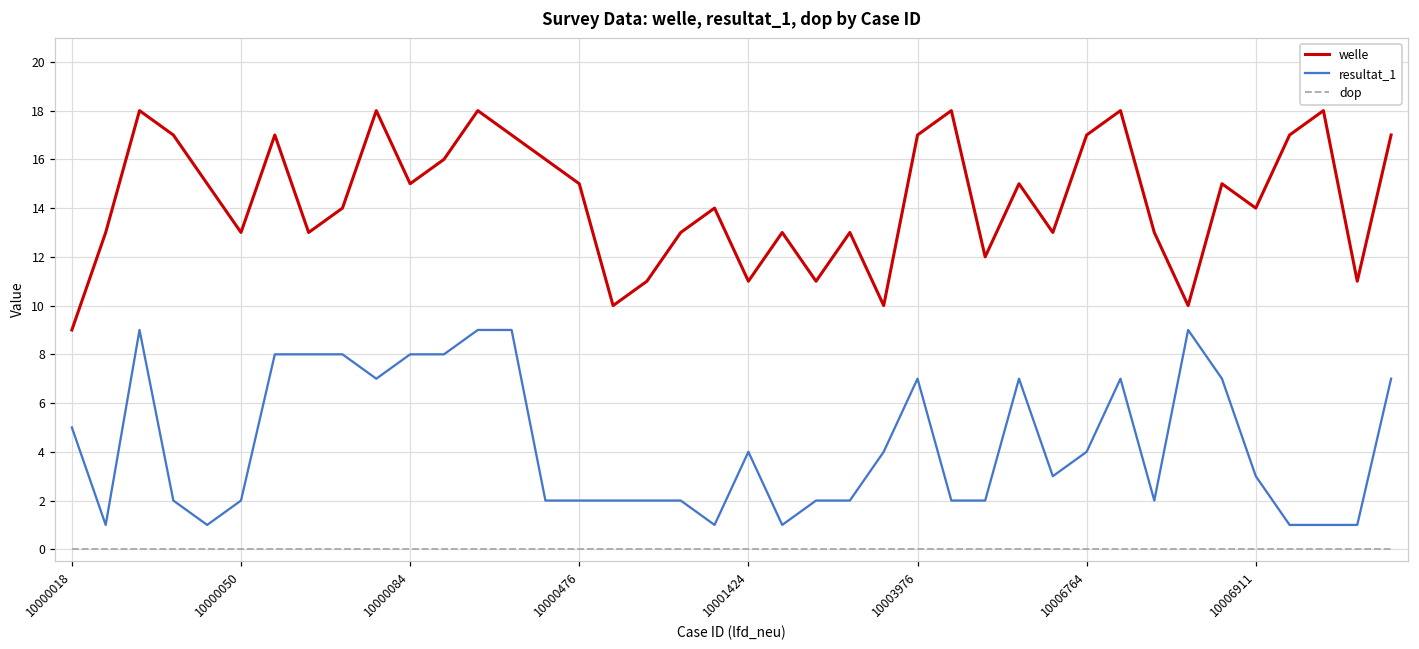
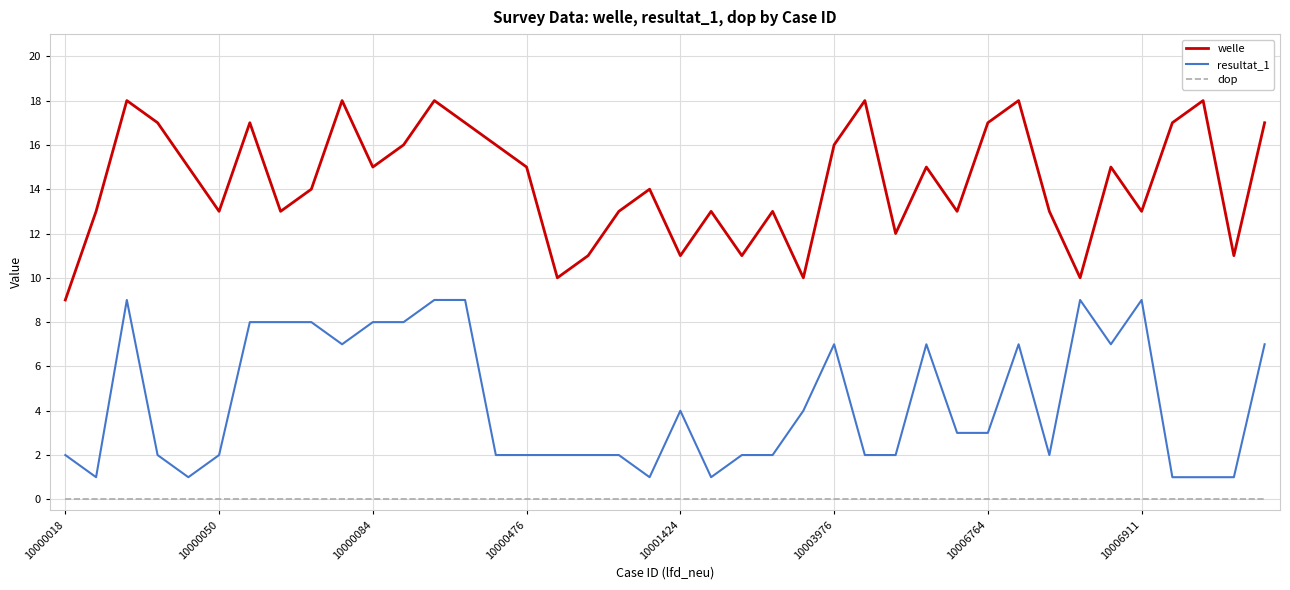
  {
    "welle": {
      "10000018": 9,
      "10000050": 13,
      "10000084": 15,
      "10000476": 15,
      "10001424": 11,
-     "10003976": 17,
+     "10003976": 16,
      "10006764": 17,
-     "10006911": 14
+     "10006911": 13
    },
    "resultat_1": {
-     "10000018": 5,
+     "10000018": 2,
      "10000050": 2,
      "10000084": 8,
      "10000476": 2,
      "10001424": 4,
      "10003976": 7,
-     "10006764": 4,
-     "10006911": 3
+     "10006764": 3,
+     "10006911": 9
    },
    "dop": {
      "10000018": 0,
      "10000050": 0,
      "10000084": 0,
      "10000476": 0,
      "10001424": 0,
      "10003976": 0,
      "10006764": 0,
      "10006911": 0
    }
  }
